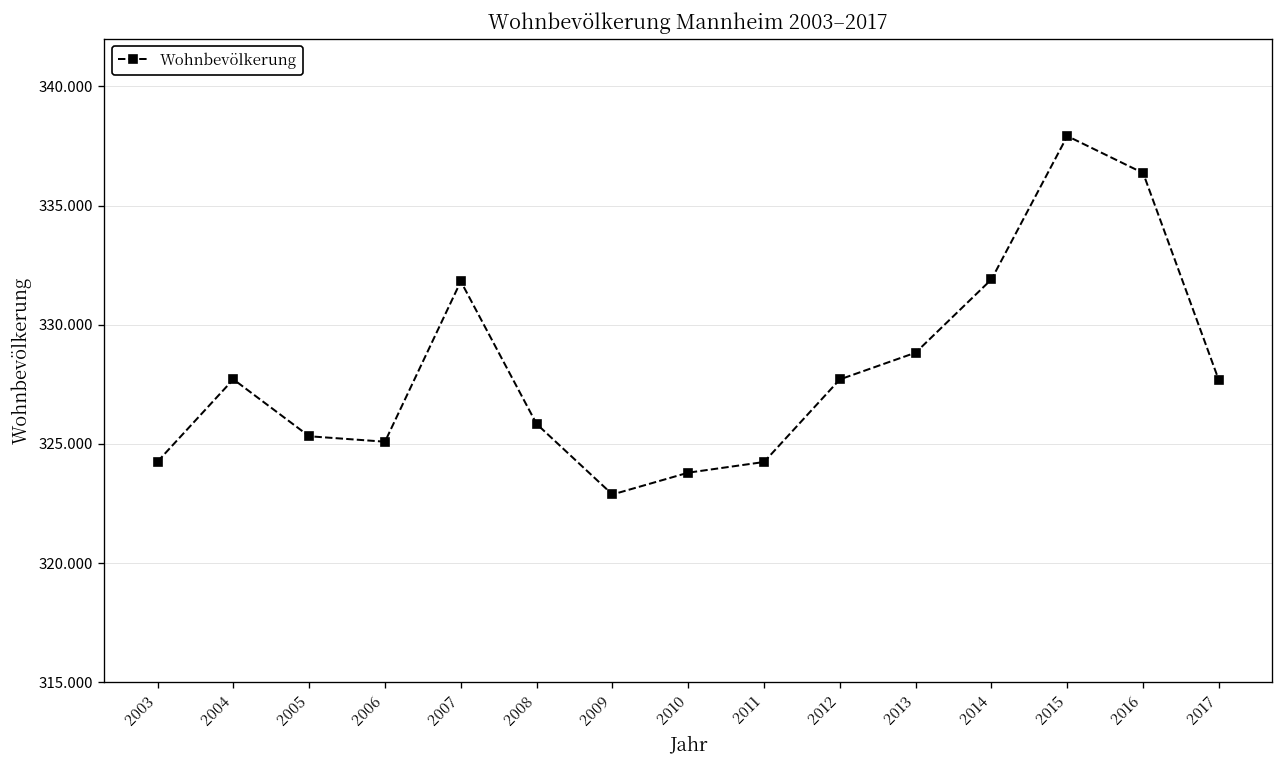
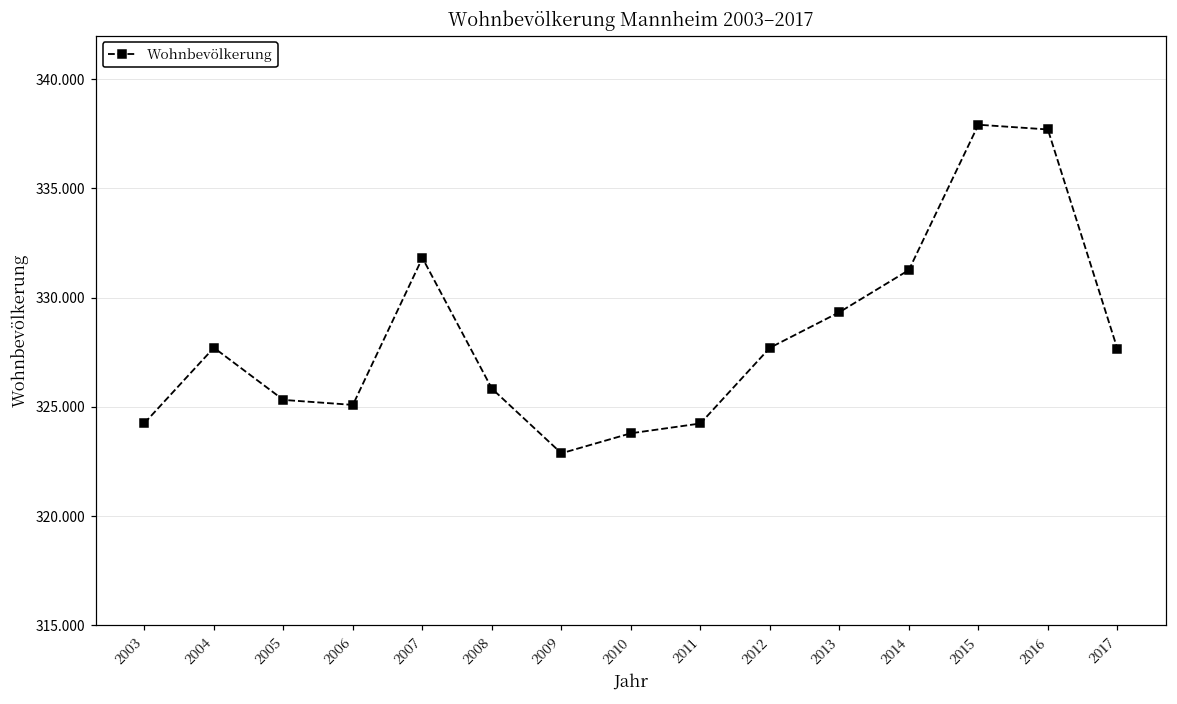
  {
    "2003": 324.3,
    "2004": 327.7,
    "2005": 325.3,
    "2006": 325.1,
    "2007": 331.8,
    "2008": 325.8,
    "2009": 322.9,
    "2010": 323.8,
    "2011": 324.2,
    "2012": 327.7,
-   "2013": 328.8,
-   "2014": 331.9,
+   "2013": 329.3,
+   "2014": 331.3,
    "2015": 337.9,
-   "2016": 336.4,
+   "2016": 337.7,
    "2017": 327.7
  }
